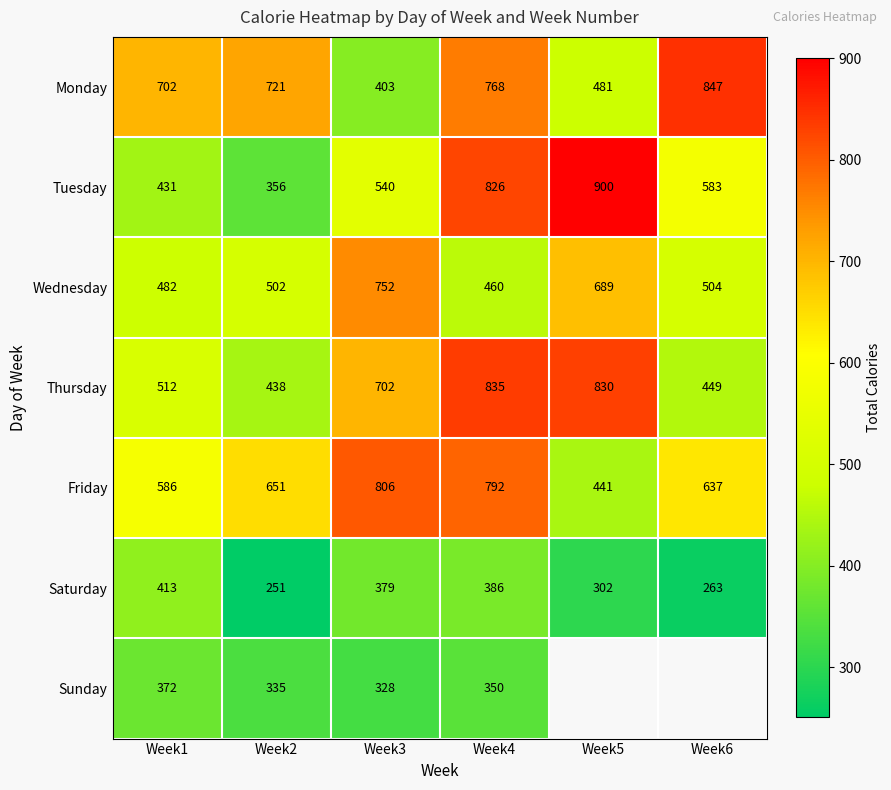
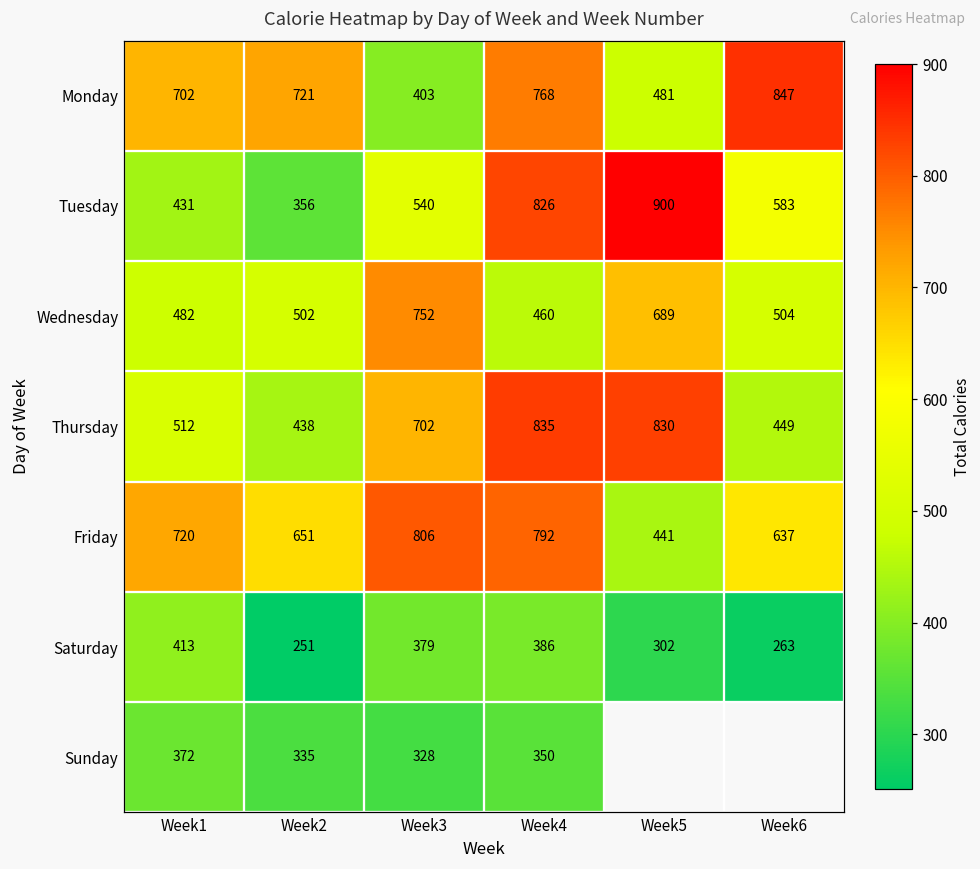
  {
    "Monday": {
      "Week1": 702,
      "Week2": 721,
      "Week3": 403,
      "Week4": 768,
      "Week5": 481,
      "Week6": 847
    },
    "Tuesday": {
      "Week1": 431,
      "Week2": 356,
      "Week3": 540,
      "Week4": 826,
      "Week5": 900,
      "Week6": 583
    },
    "Wednesday": {
      "Week1": 482,
      "Week2": 502,
      "Week3": 752,
      "Week4": 460,
      "Week5": 689,
      "Week6": 504
    },
    "Thursday": {
      "Week1": 512,
      "Week2": 438,
      "Week3": 702,
      "Week4": 835,
      "Week5": 830,
      "Week6": 449
    },
    "Friday": {
-     "Week1": 586,
+     "Week1": 720,
      "Week2": 651,
      "Week3": 806,
      "Week4": 792,
      "Week5": 441,
      "Week6": 637
    },
    "Saturday": {
      "Week1": 413,
      "Week2": 251,
      "Week3": 379,
      "Week4": 386,
      "Week5": 302,
      "Week6": 263
    },
    "Sunday": {
      "Week1": 372,
      "Week2": 335,
      "Week3": 328,
      "Week4": 350
    }
  }
